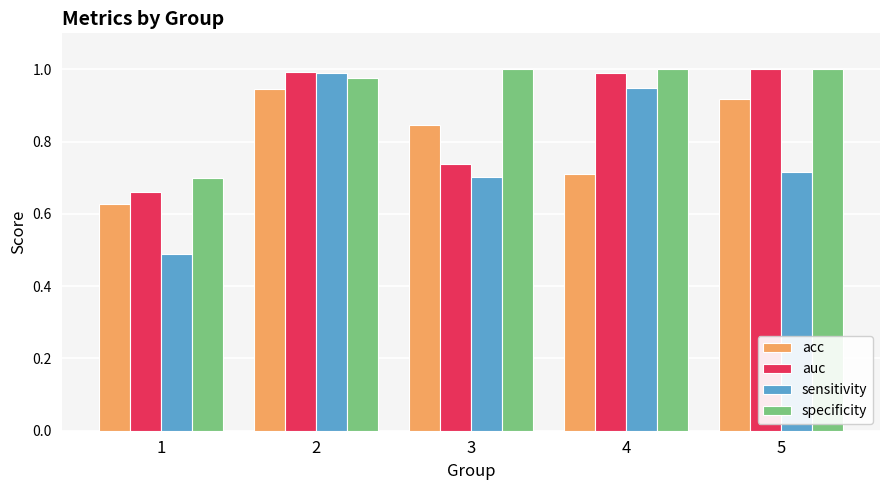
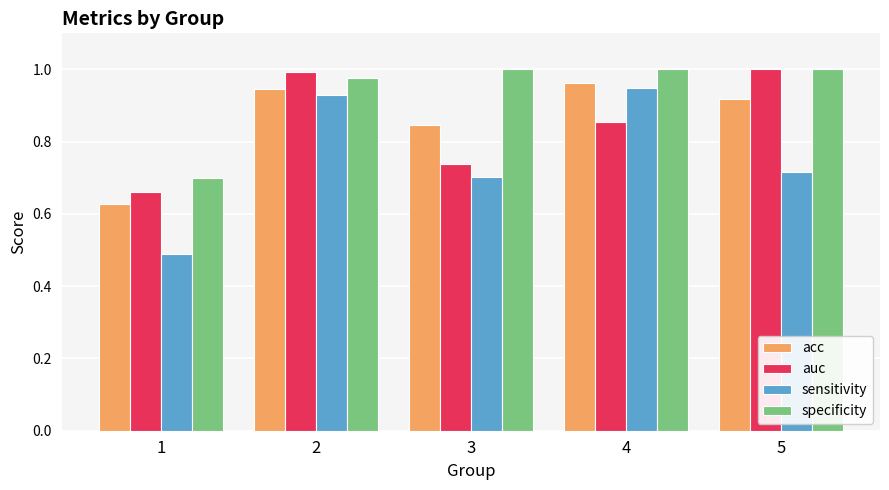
  {
    "acc": {
      "1": 0.63,
      "2": 0.95,
      "3": 0.85,
-     "4": 0.71,
+     "4": 0.96,
      "5": 0.92
    },
    "auc": {
      "1": 0.66,
      "2": 0.99,
      "3": 0.74,
-     "4": 0.99,
+     "4": 0.85,
      "5": 1.00
    },
    "sensitivity": {
      "1": 0.49,
-     "2": 0.99,
+     "2": 0.93,
      "3": 0.70,
      "4": 0.95,
      "5": 0.72
    },
    "specificity": {
      "1": 0.70,
      "2": 0.98,
      "3": 1.00,
      "4": 1.00,
      "5": 1.00
    }
  }
